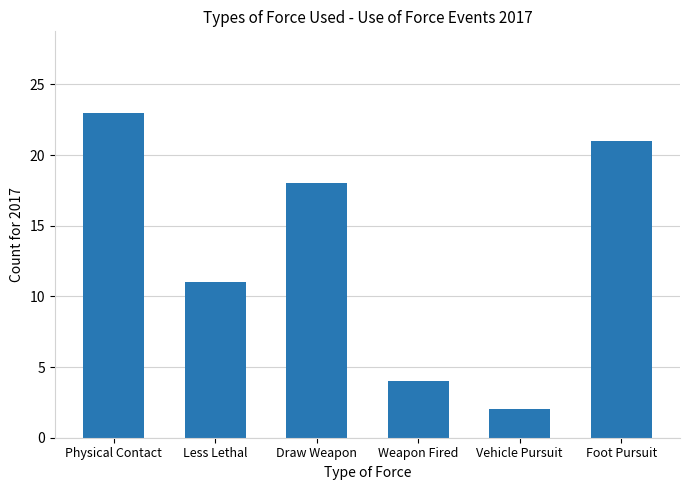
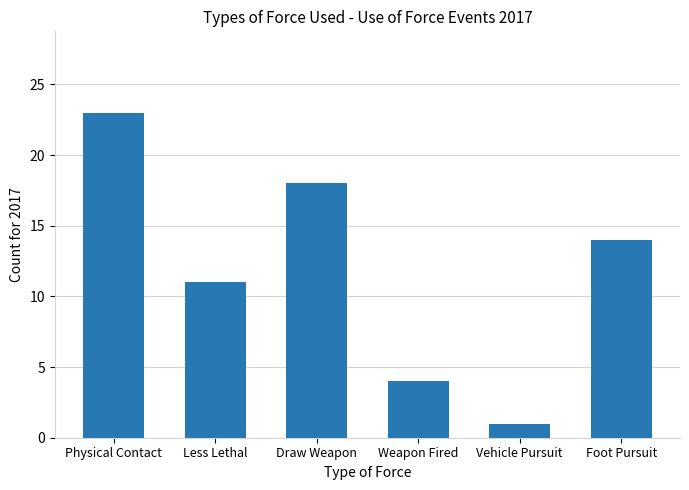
  {
    "Physical Contact": 23,
    "Less Lethal": 11,
    "Draw Weapon": 18,
    "Weapon Fired": 4,
-   "Vehicle Pursuit": 2,
-   "Foot Pursuit": 21
+   "Vehicle Pursuit": 1,
+   "Foot Pursuit": 14
  }
